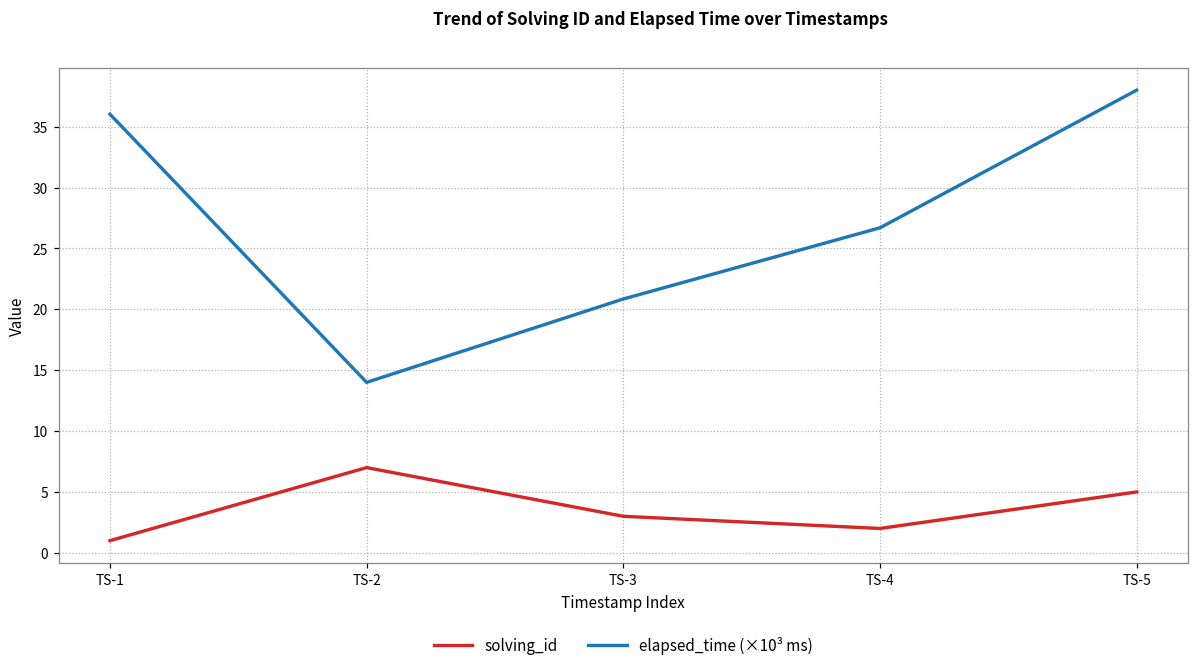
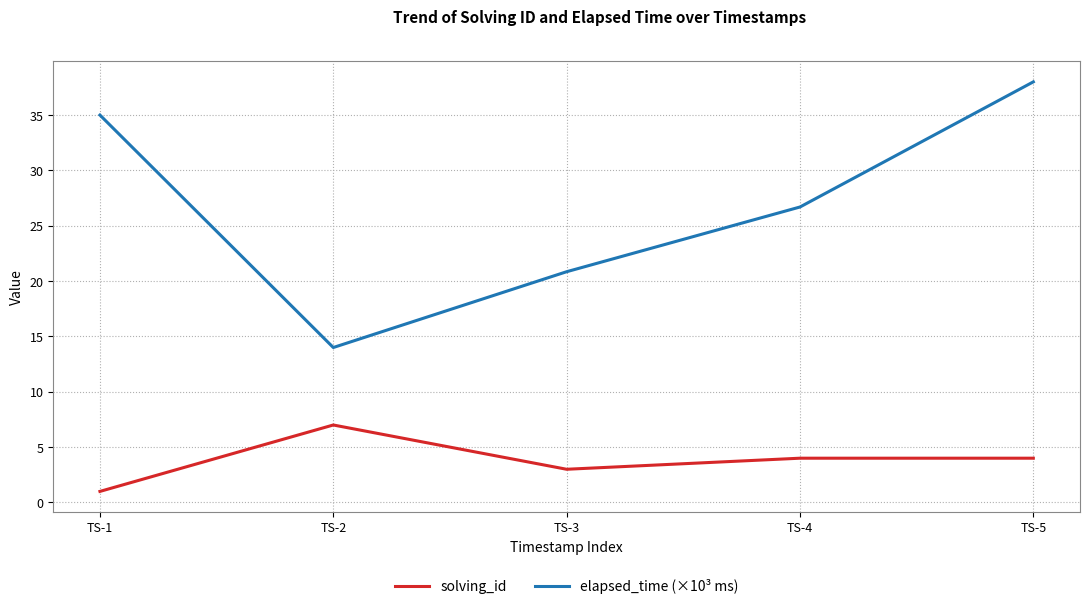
  {
    "solving_id": {
      "TS-1": 1,
      "TS-2": 7,
      "TS-3": 3,
-     "TS-4": 2,
-     "TS-5": 5
+     "TS-4": 4,
+     "TS-5": 4
    },
    "elapsed_time (×10³ ms)": {
-     "TS-1": 36.0,
+     "TS-1": 35.0,
      "TS-2": 14.0,
      "TS-3": 20.8,
      "TS-4": 26.7,
      "TS-5": 38.0
    }
  }
